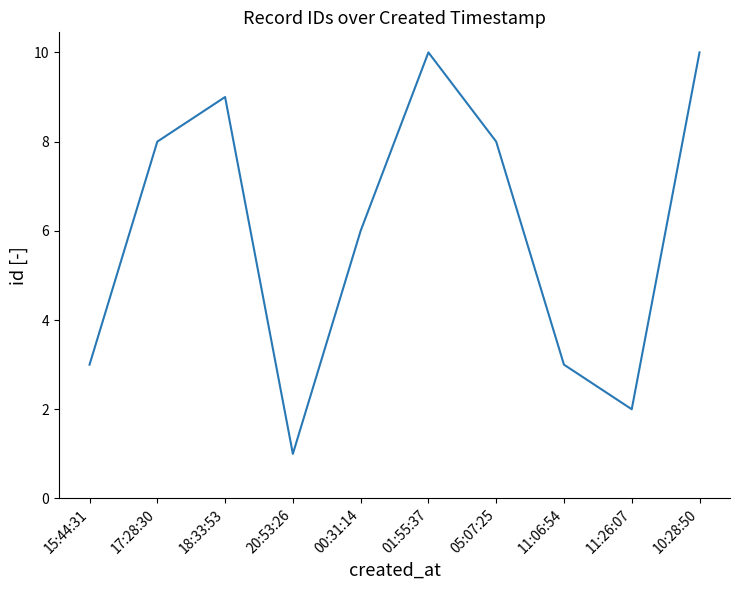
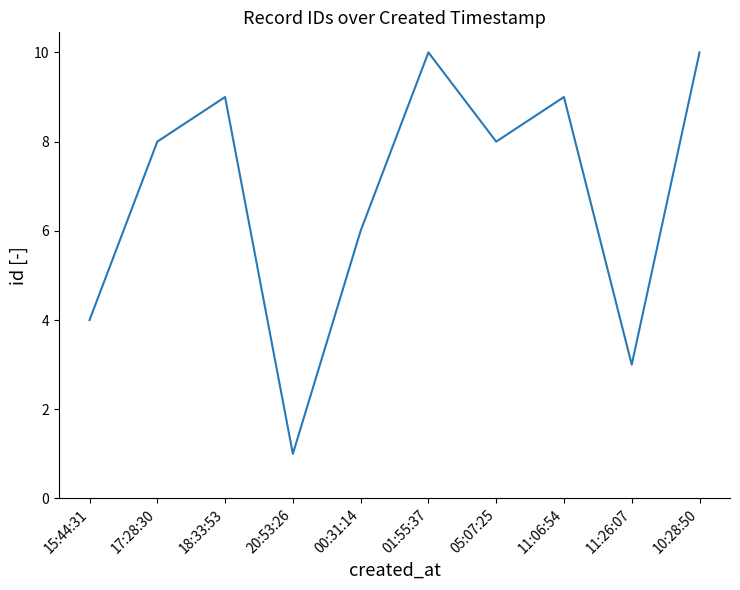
  {
-   "15:44:31": 3,
+   "15:44:31": 4,
    "17:28:30": 8,
    "18:33:53": 9,
    "20:53:26": 1,
    "00:31:14": 6,
    "01:55:37": 10,
    "05:07:25": 8,
-   "11:06:54": 3,
-   "11:26:07": 2,
+   "11:06:54": 9,
+   "11:26:07": 3,
    "10:28:50": 10
  }
